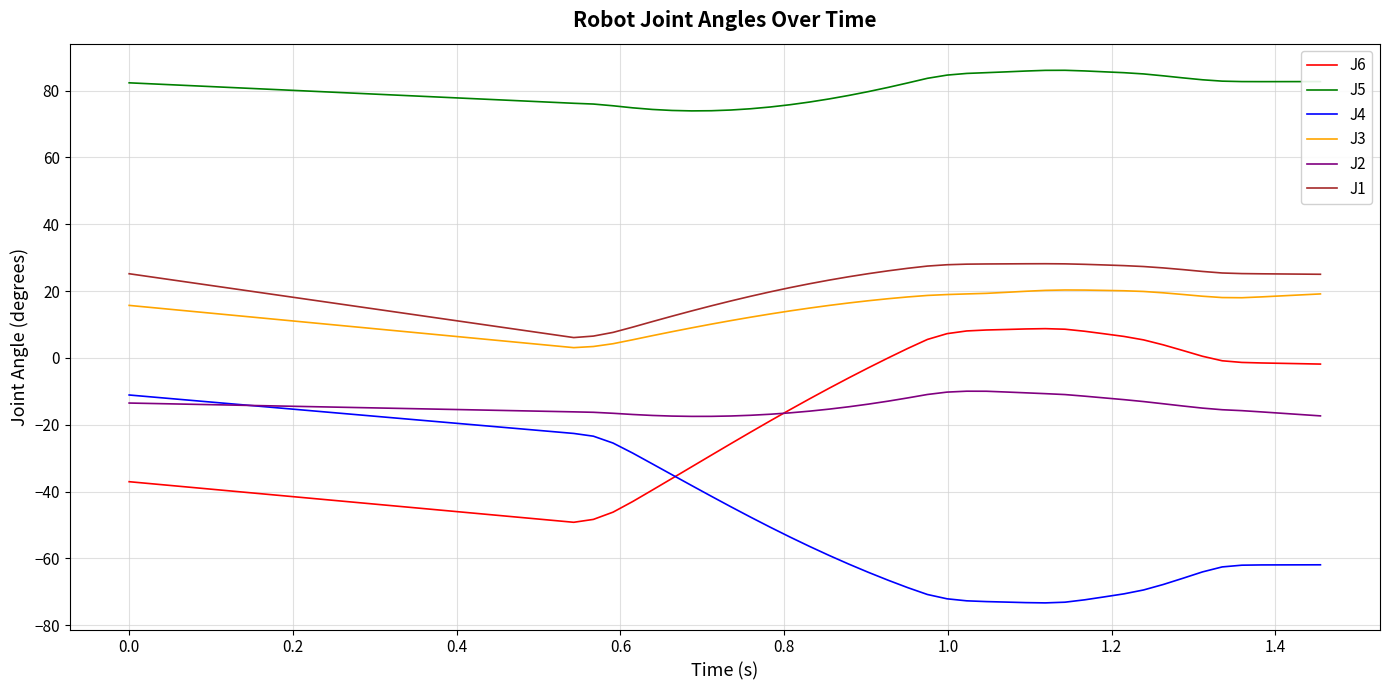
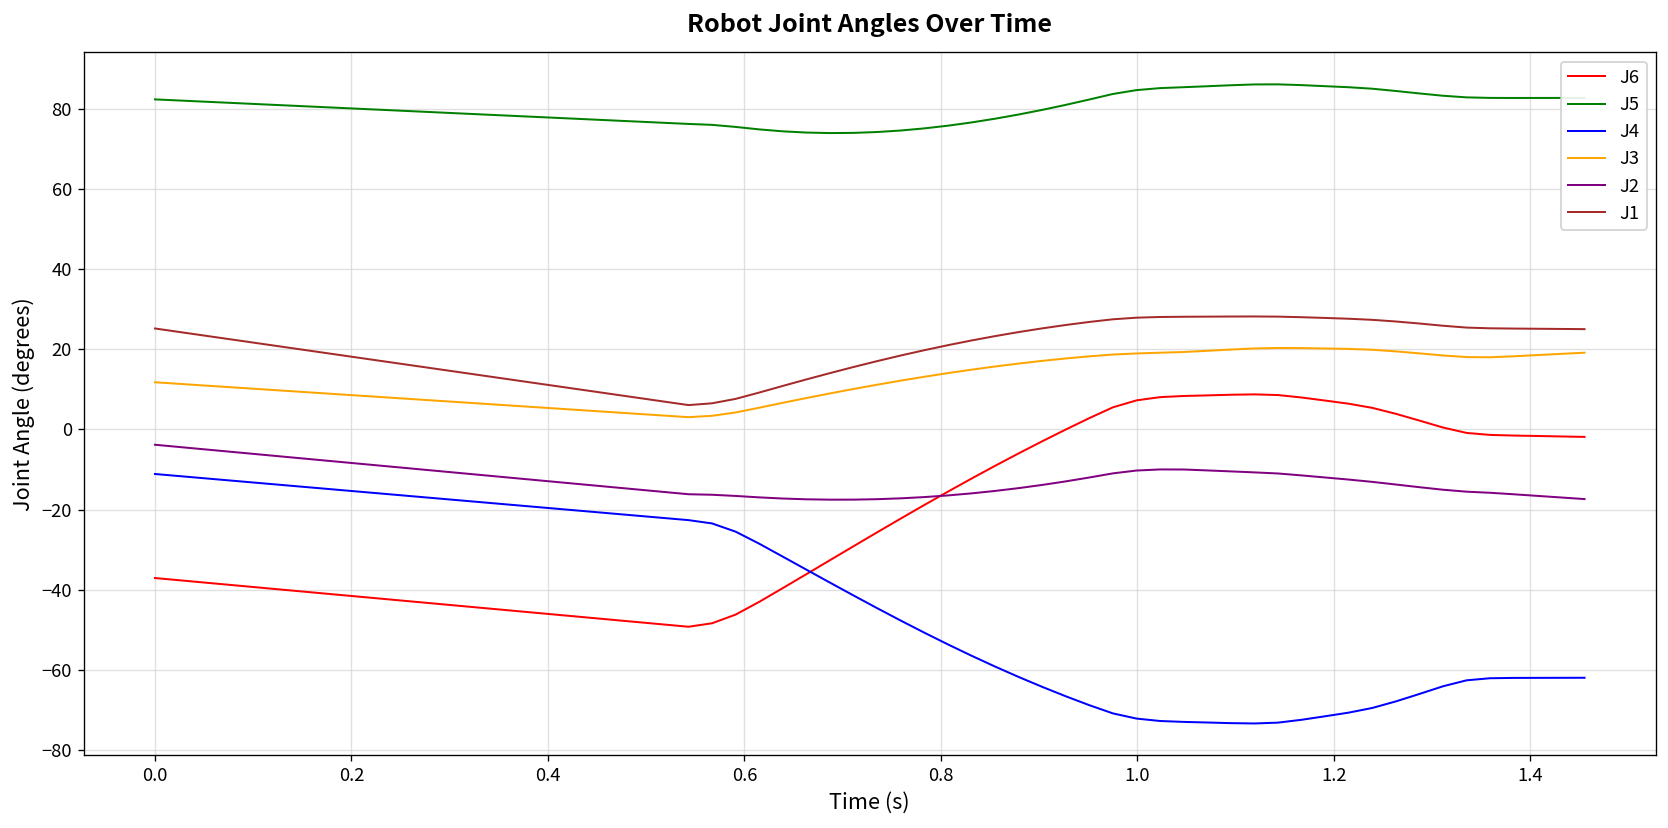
  {
    "J6": {
      "0.0": -37
    },
    "J5": {
      "0.0": 82
    },
    "J4": {
      "0.0": -11
    },
    "J3": {
-     "0.0": 16
+     "0.0": 12
    },
    "J2": {
-     "0.0": -14
+     "0.0": -4
    },
    "J1": {
      "0.0": 25
    }
  }
